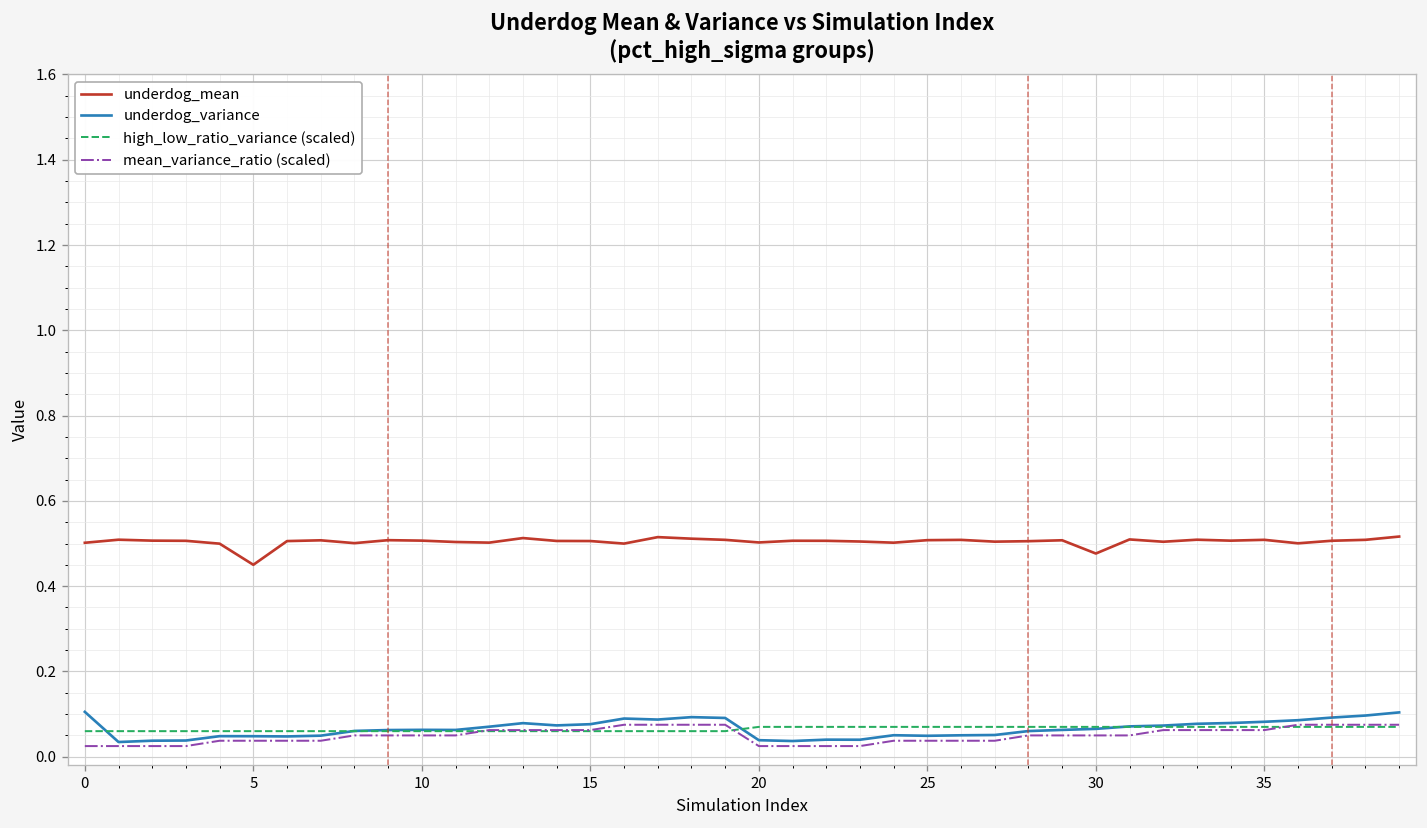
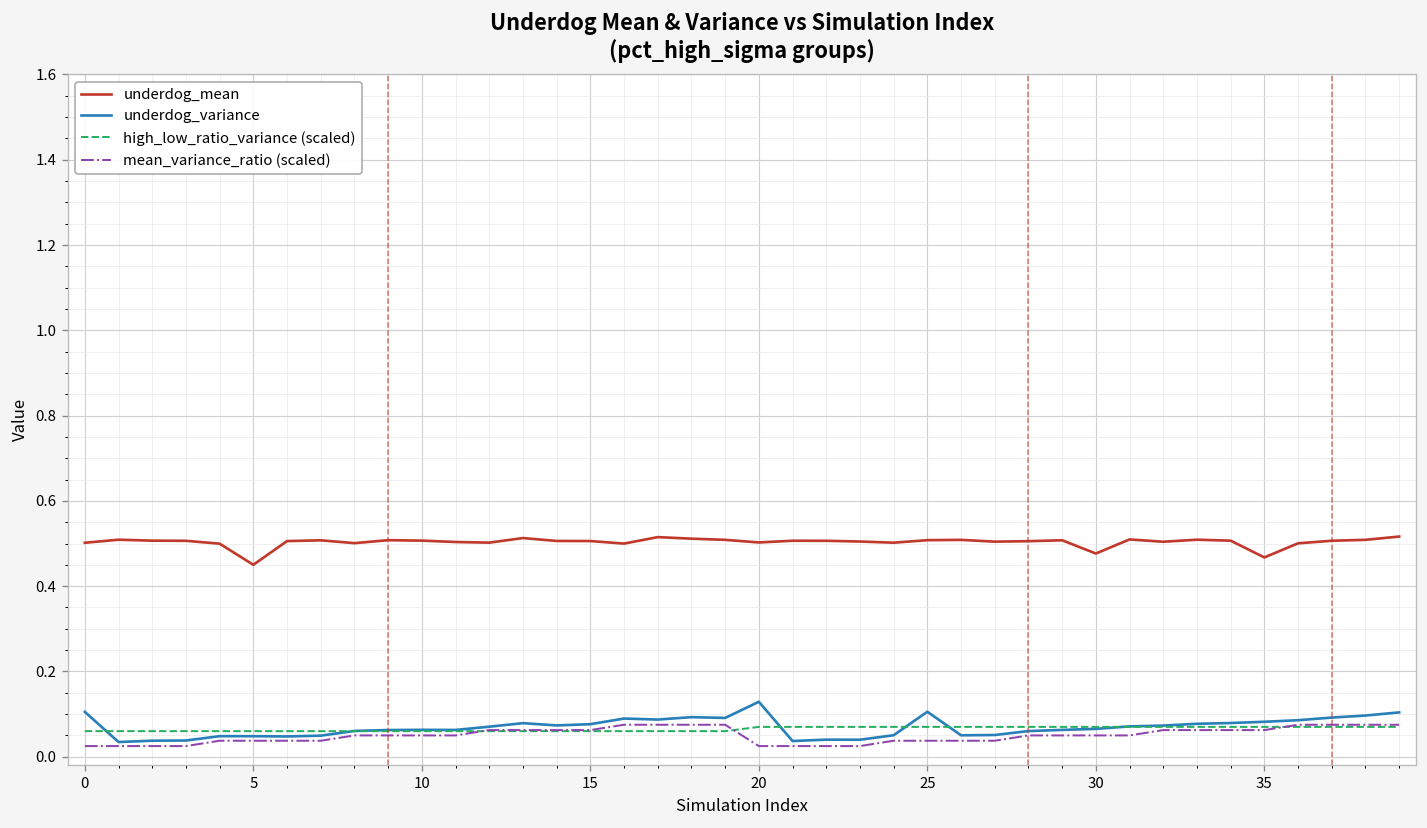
  {
    "underdog_mean": {
      "0": 0.50,
      "5": 0.45,
      "10": 0.51,
      "15": 0.51,
      "20": 0.50,
      "25": 0.51,
      "30": 0.48,
-     "35": 0.51
+     "35": 0.47
    },
    "underdog_variance": {
      "0": 0.11,
      "5": 0.05,
      "15": 0.08,
-     "20": 0.04,
-     "25": 0.05,
+     "20": 0.13,
+     "25": 0.11,
      "35": 0.08
    },
    "high_low_ratio_variance (scaled)": {
      "0": 0.06,
      "5": 0.06,
      "20": 0.07,
      "25": 0.07,
      "35": 0.07
    },
    "mean_variance_ratio (scaled)": {
      "0": 0.03,
      "5": 0.04,
      "10": 0.05,
      "20": 0.03,
      "25": 0.04,
      "30": 0.05,
      "35": 0.06
    }
  }
